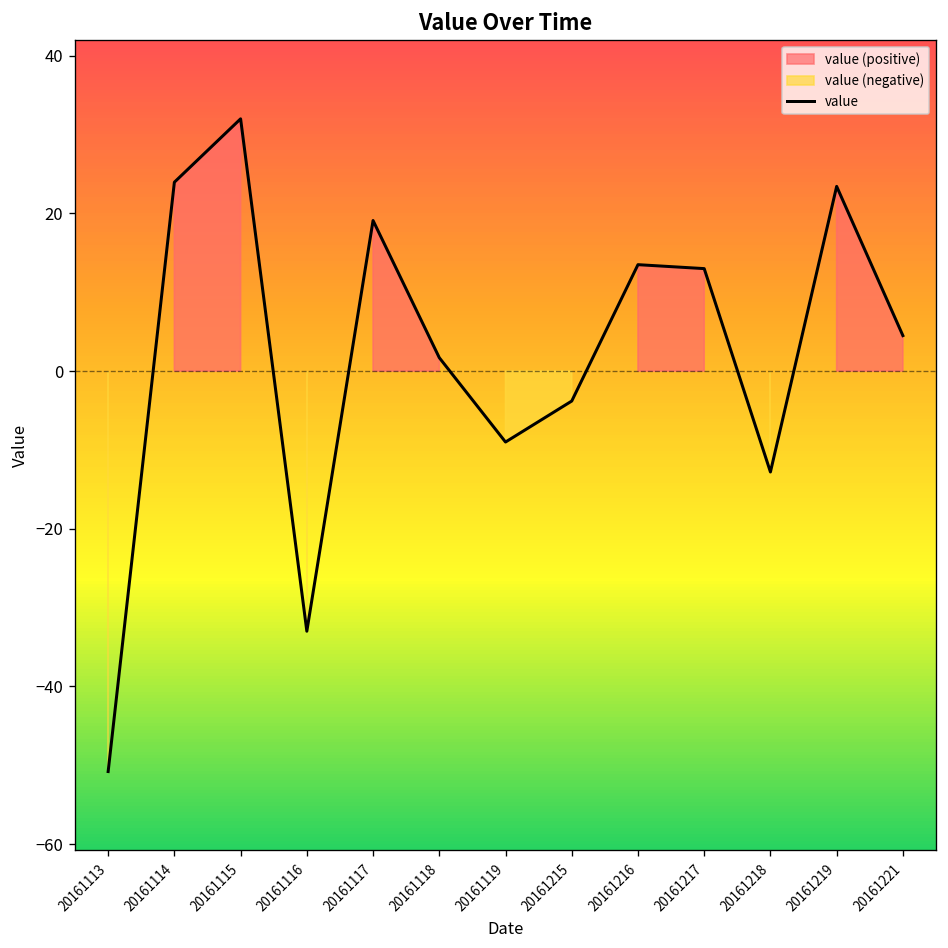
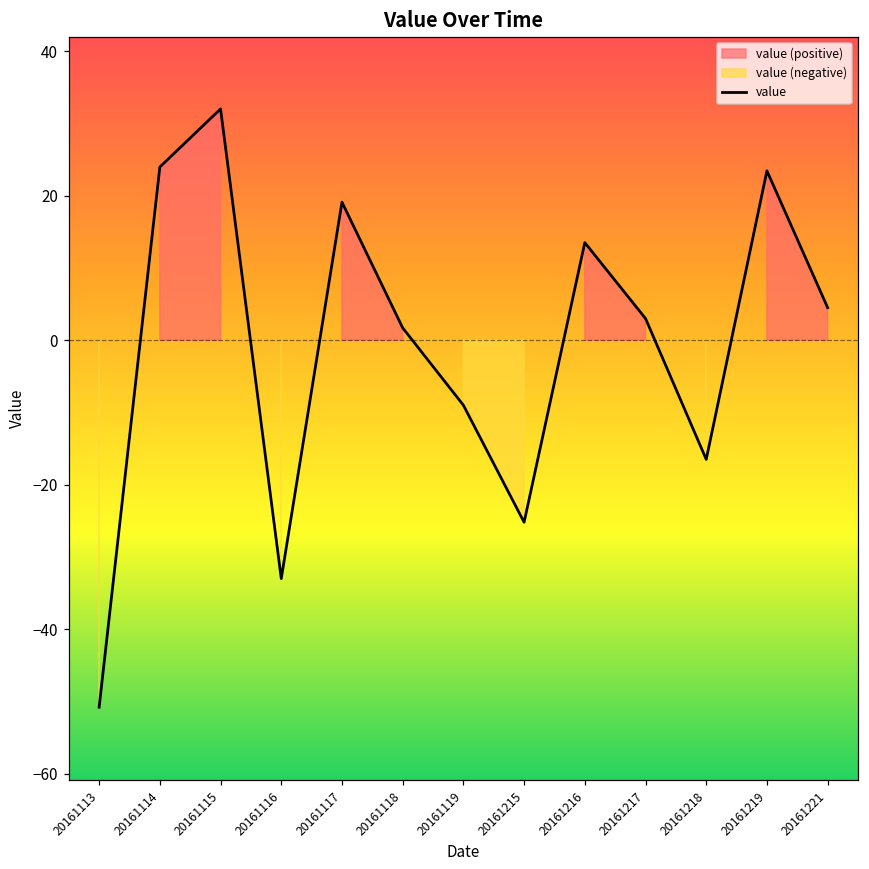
  {
    "20161113": -51,
    "20161114": 24,
    "20161115": 32,
    "20161116": -33,
    "20161117": 19,
    "20161118": 2,
    "20161119": -9,
-   "20161215": -4,
+   "20161215": -25,
    "20161216": 14,
-   "20161217": 13,
-   "20161218": -13,
+   "20161217": 3,
+   "20161218": -17,
    "20161219": 23,
    "20161221": 5
  }
